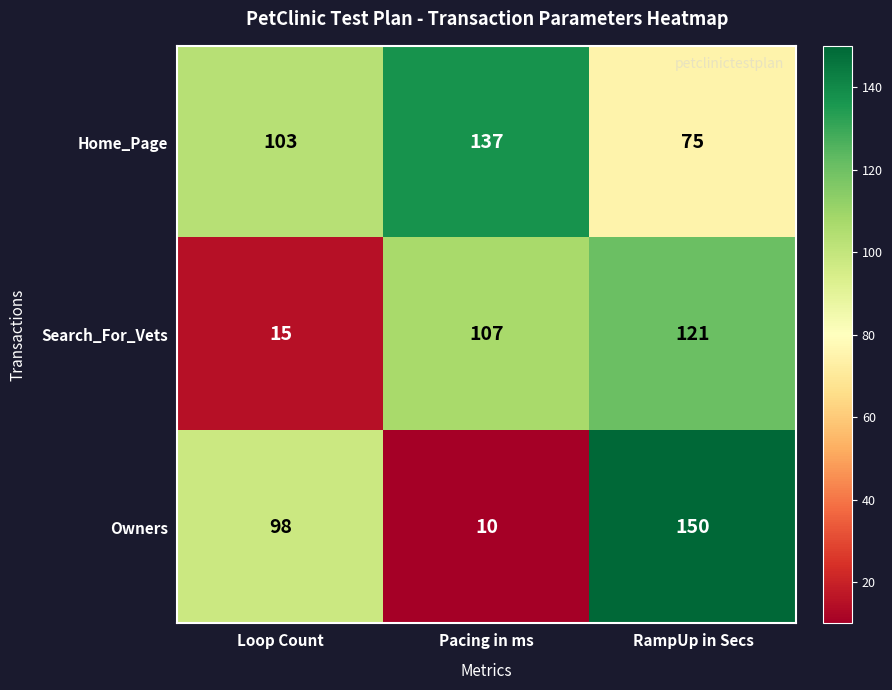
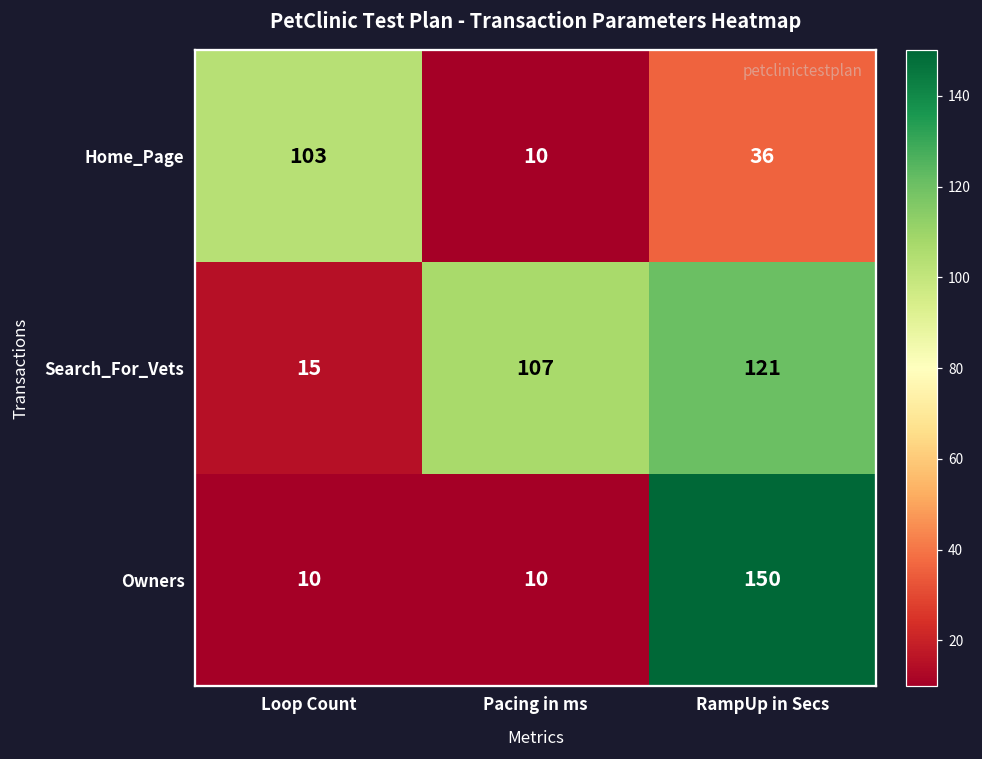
  {
    "Home_Page": {
      "Loop Count": 103,
-     "Pacing in ms": 137,
-     "RampUp in Secs": 75
+     "Pacing in ms": 10,
+     "RampUp in Secs": 36
    },
    "Search_For_Vets": {
      "Loop Count": 15,
      "Pacing in ms": 107,
      "RampUp in Secs": 121
    },
    "Owners": {
-     "Loop Count": 98,
+     "Loop Count": 10,
      "Pacing in ms": 10,
      "RampUp in Secs": 150
    }
  }
